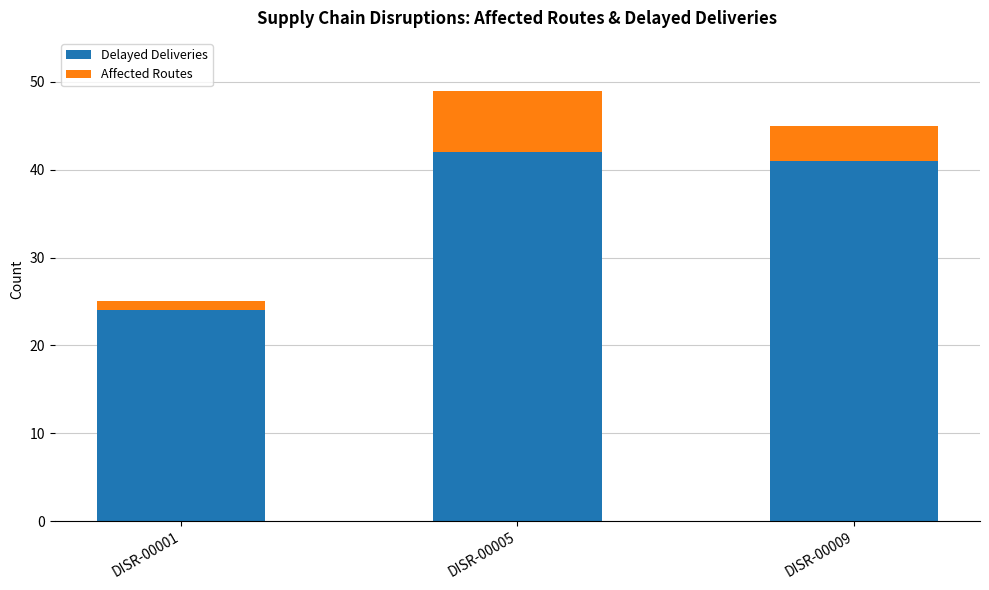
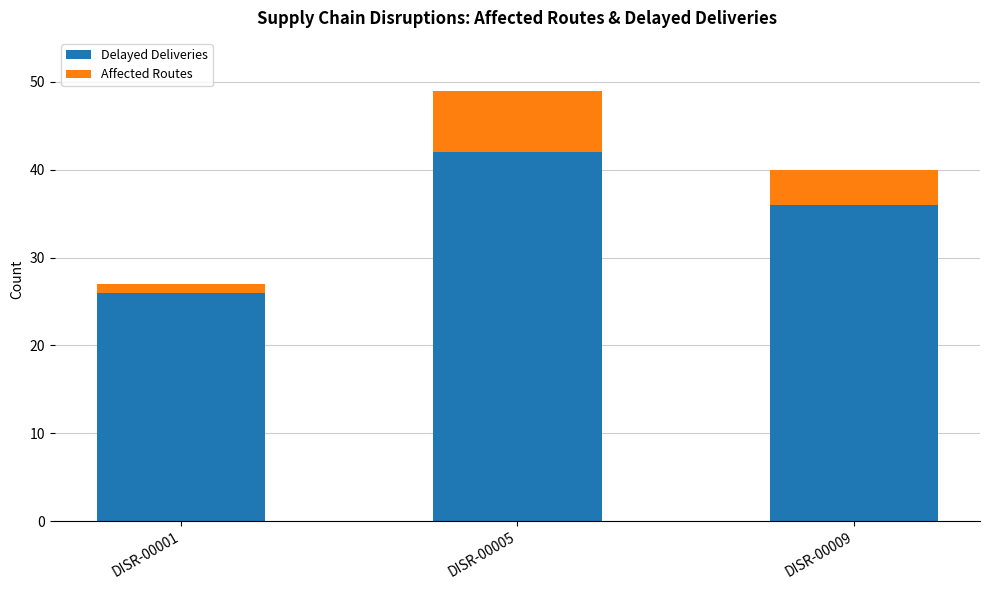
  {
    "Delayed Deliveries": {
-     "DISR-00001": 24,
+     "DISR-00001": 26,
      "DISR-00005": 42,
-     "DISR-00009": 41
+     "DISR-00009": 36
    },
    "Affected Routes": {
      "DISR-00001": 1,
      "DISR-00005": 7,
      "DISR-00009": 4
    }
  }
